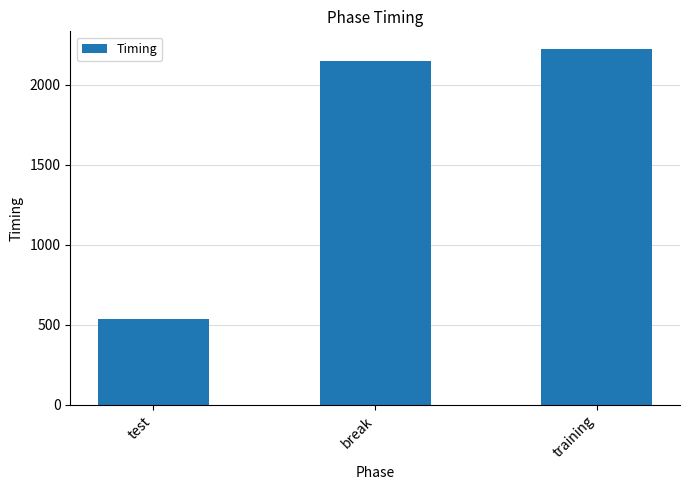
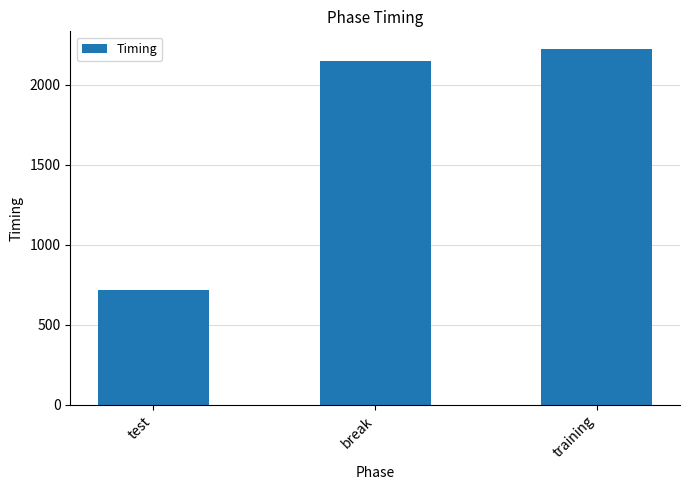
  {
-   "test": 540,
+   "test": 720,
    "break": 2150,
    "training": 2220
  }
